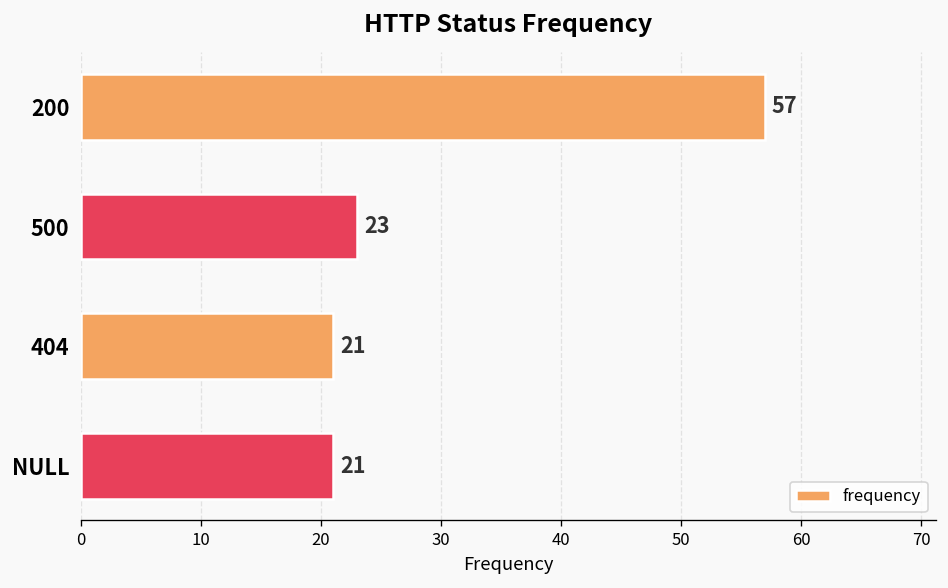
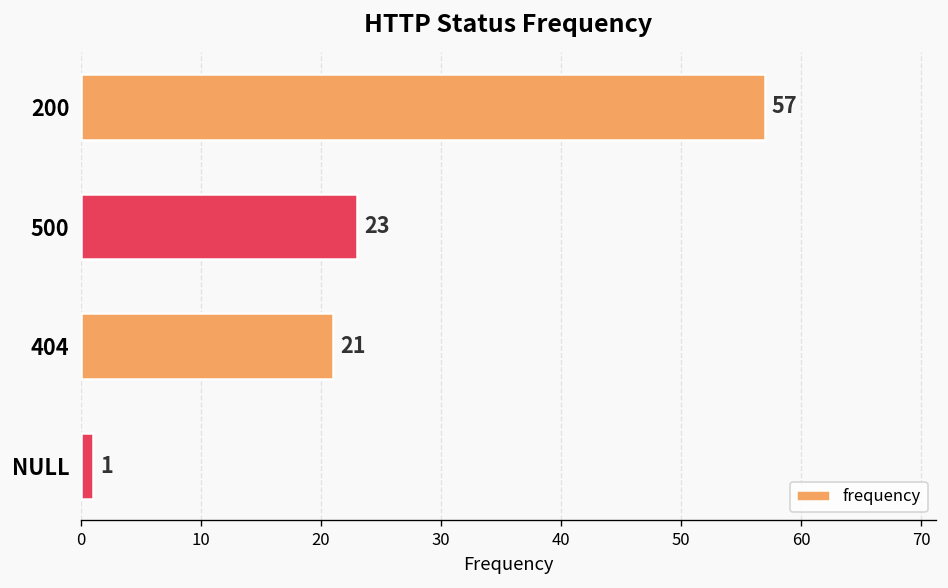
  {
    "200": 57,
    "500": 23,
    "404": 21,
-   "NULL": 21
+   "NULL": 1
  }
